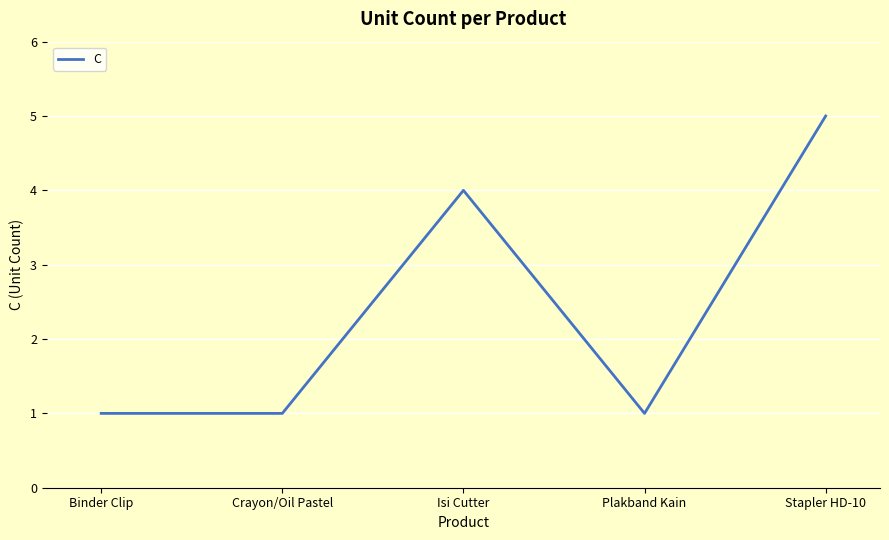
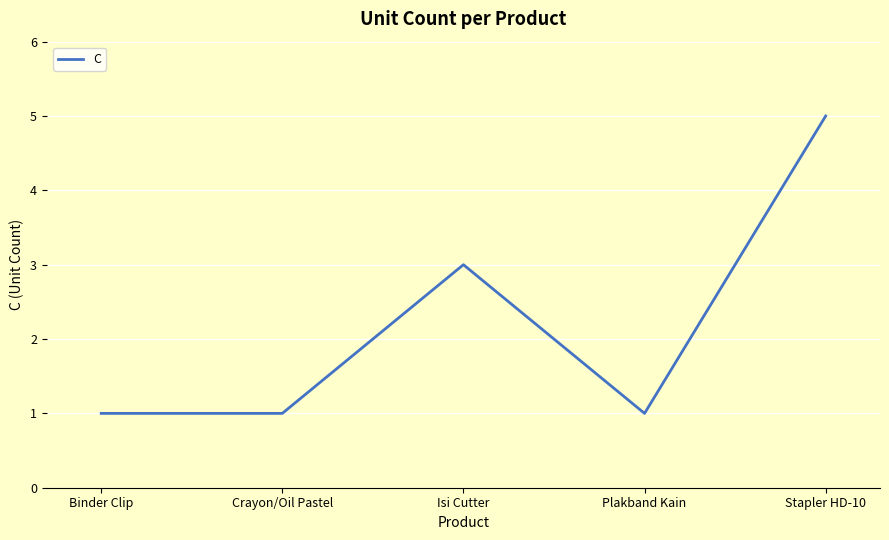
  {
    "Binder Clip": 1,
    "Crayon/Oil Pastel": 1,
-   "Isi Cutter": 4,
+   "Isi Cutter": 3,
    "Plakband Kain": 1,
    "Stapler HD-10": 5
  }
